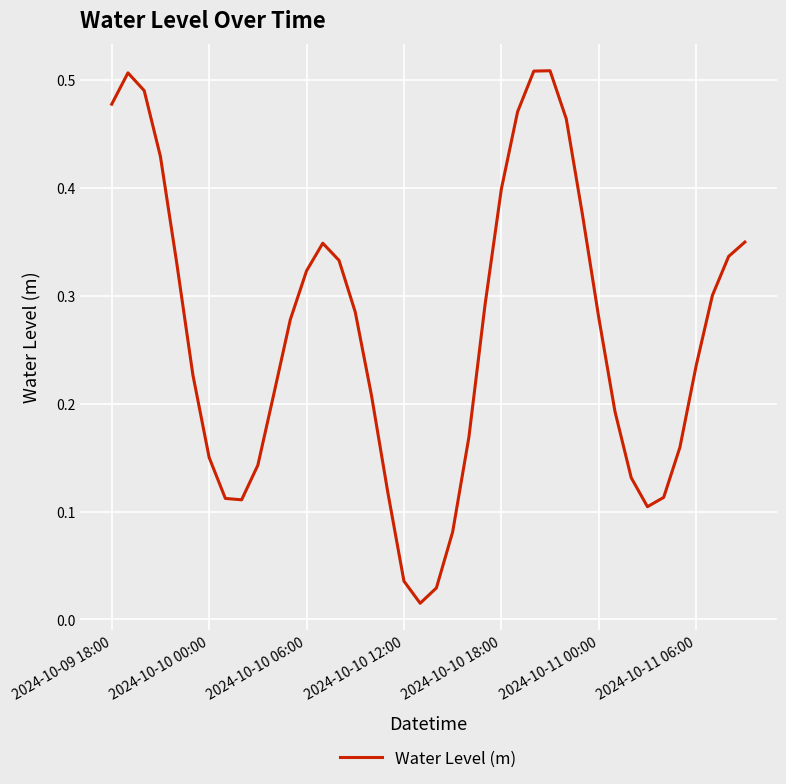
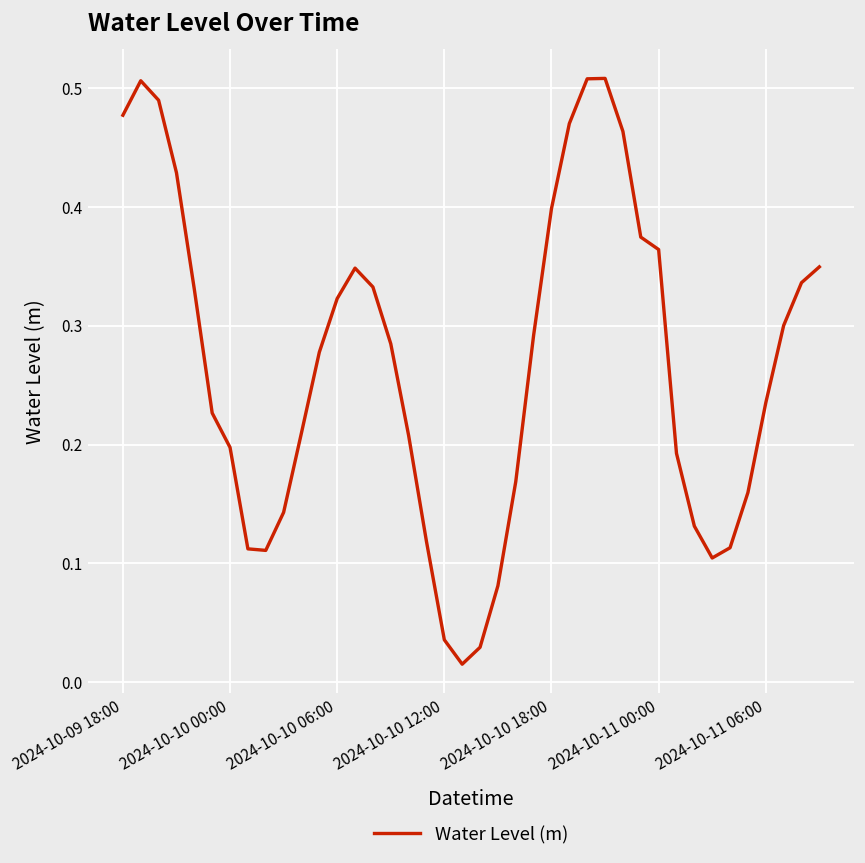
  {
    "2024-10-09 18:00": 0.477,
-   "2024-10-10 00:00": 0.150,
+   "2024-10-10 00:00": 0.198,
    "2024-10-10 06:00": 0.323,
    "2024-10-10 12:00": 0.036,
    "2024-10-10 18:00": 0.399,
-   "2024-10-11 00:00": 0.280,
+   "2024-10-11 00:00": 0.364,
    "2024-10-11 06:00": 0.235
  }
